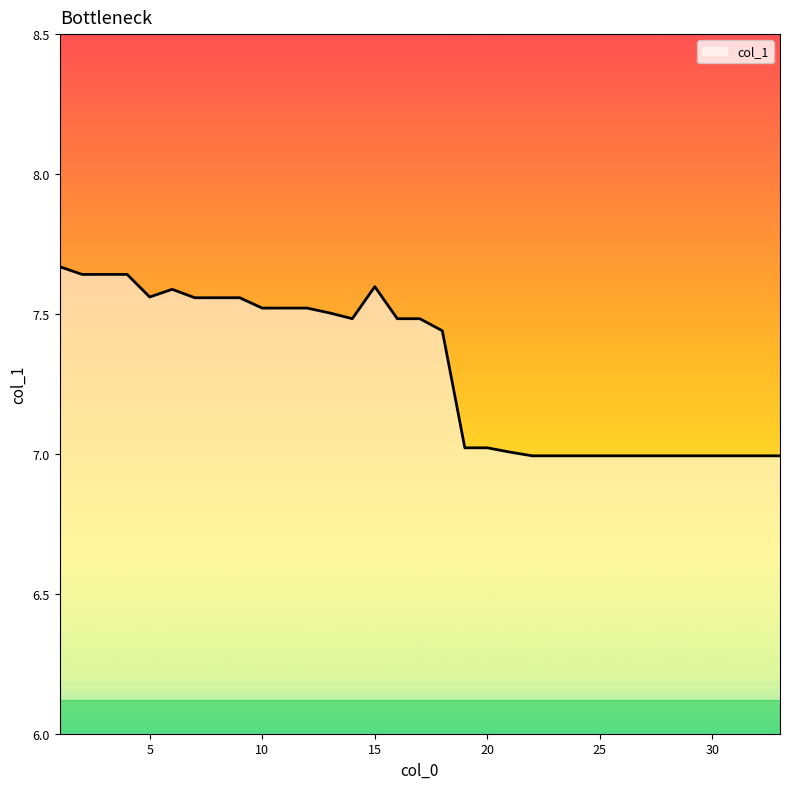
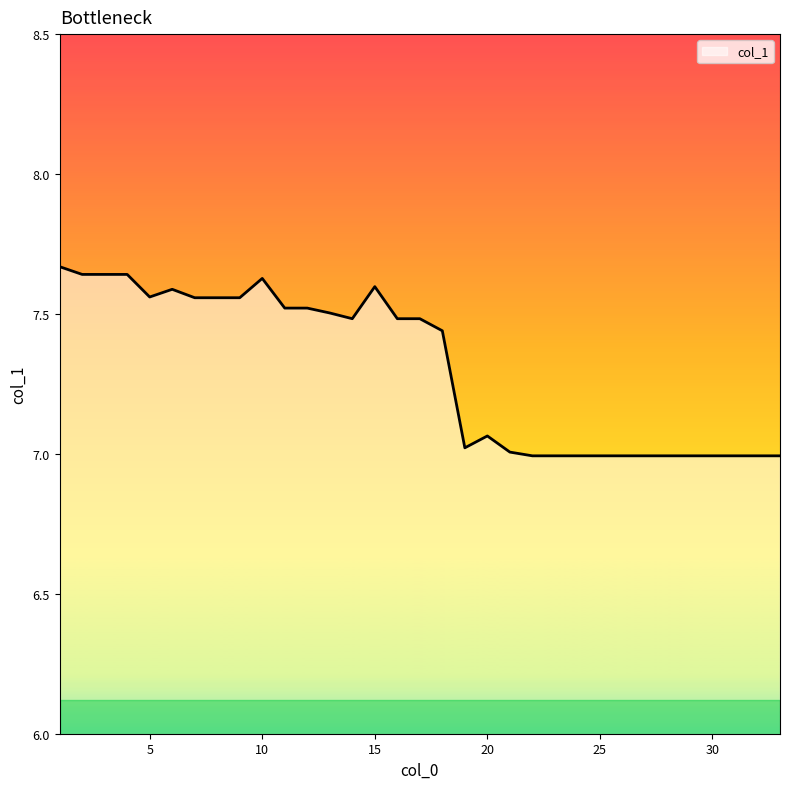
  {
    "5": 7.56,
-   "10": 7.52,
+   "10": 7.63,
    "15": 7.60,
-   "20": 7.02,
+   "20": 7.06,
    "25": 6.99,
    "30": 6.99
  }
